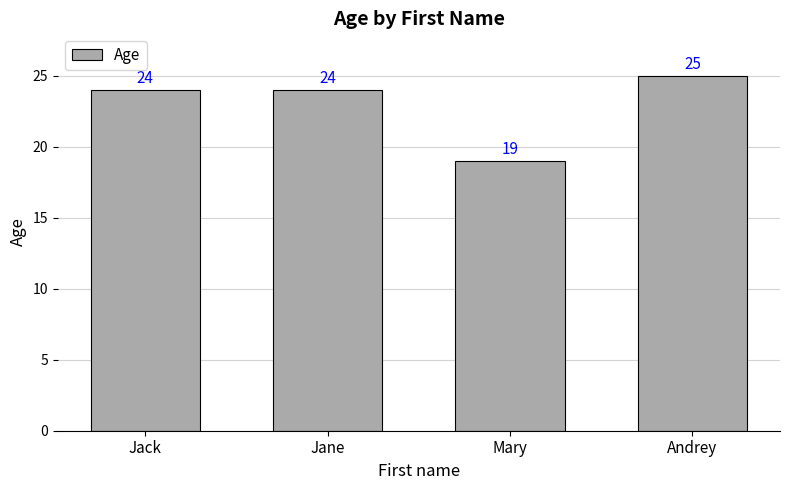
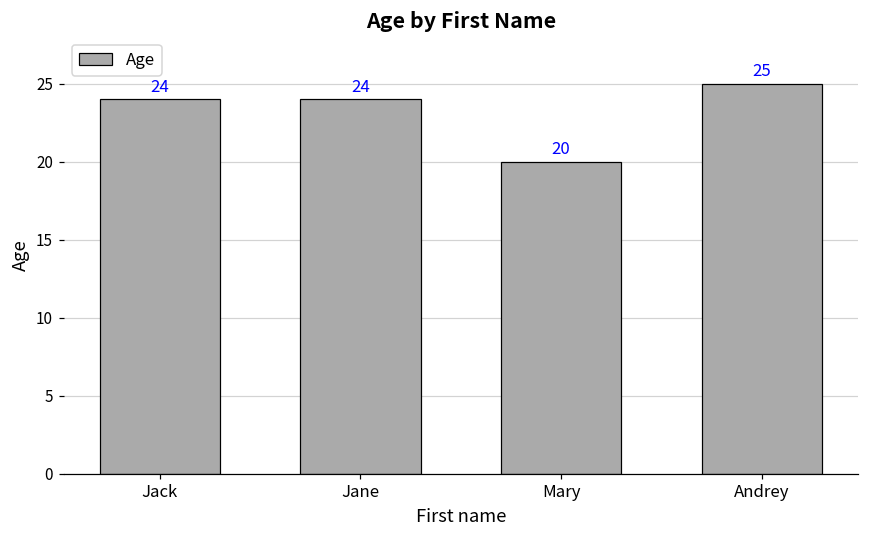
  {
    "Jack": 24,
    "Jane": 24,
-   "Mary": 19,
+   "Mary": 20,
    "Andrey": 25
  }
